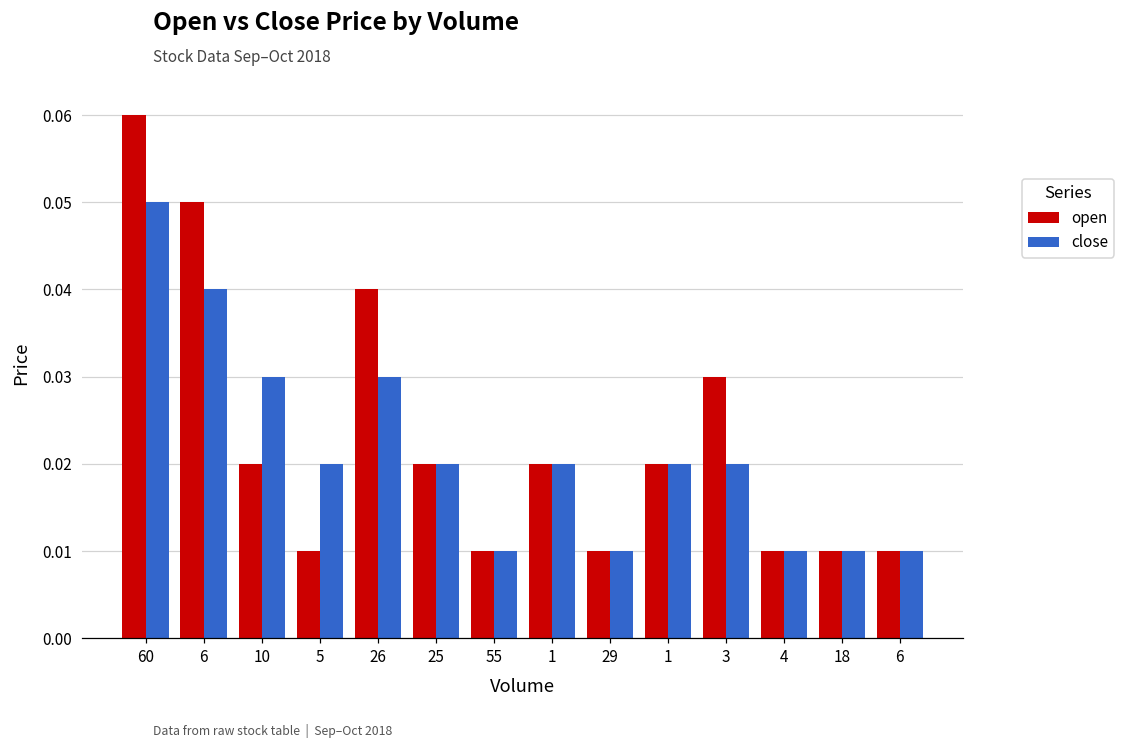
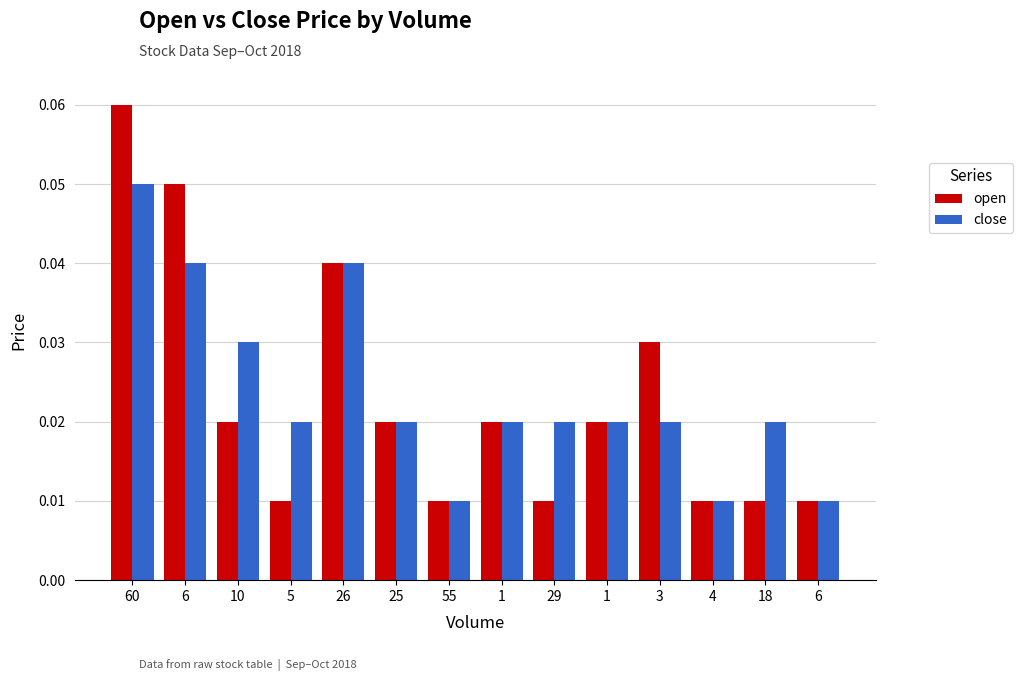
  {
    "open": {
      "60": 0.06,
      "10": 0.02,
      "5": 0.01,
      "26": 0.04,
      "25": 0.02,
      "55": 0.01,
      "29": 0.01,
      "3": 0.03,
      "4": 0.01,
      "18": 0.01
    },
    "close": {
      "60": 0.05,
      "10": 0.03,
      "5": 0.02,
-     "26": 0.03,
+     "26": 0.04,
      "25": 0.02,
      "55": 0.01,
-     "29": 0.01,
+     "29": 0.02,
      "3": 0.02,
      "4": 0.01,
-     "18": 0.01
+     "18": 0.02
    }
  }
